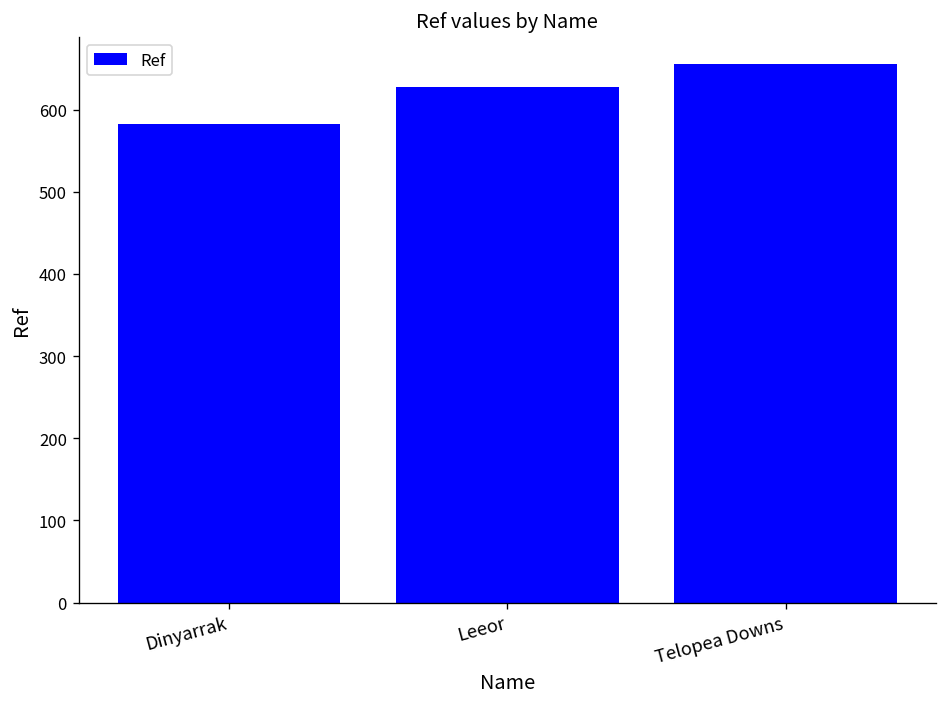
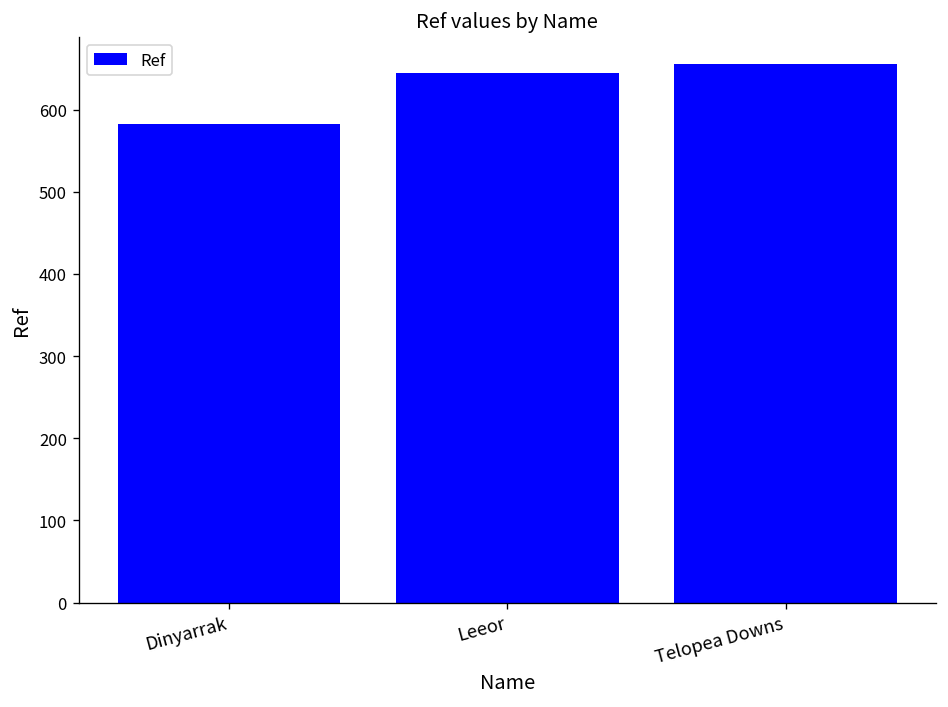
  {
    "Dinyarrak": 580,
-   "Leeor": 630,
+   "Leeor": 640,
    "Telopea Downs": 660
  }
